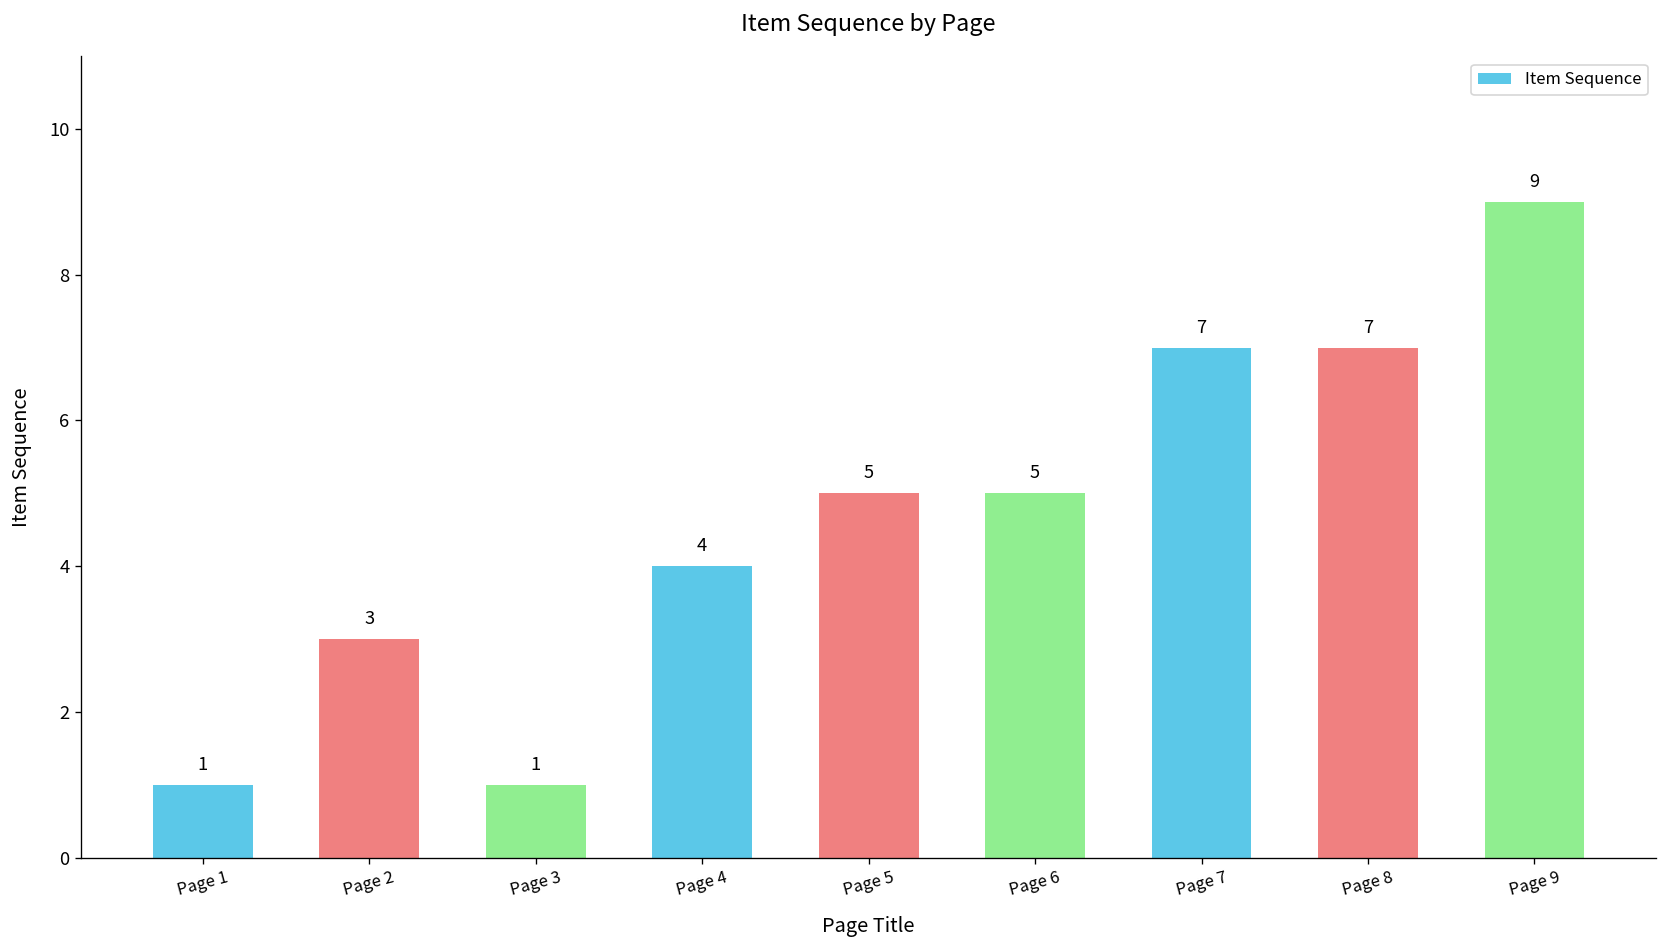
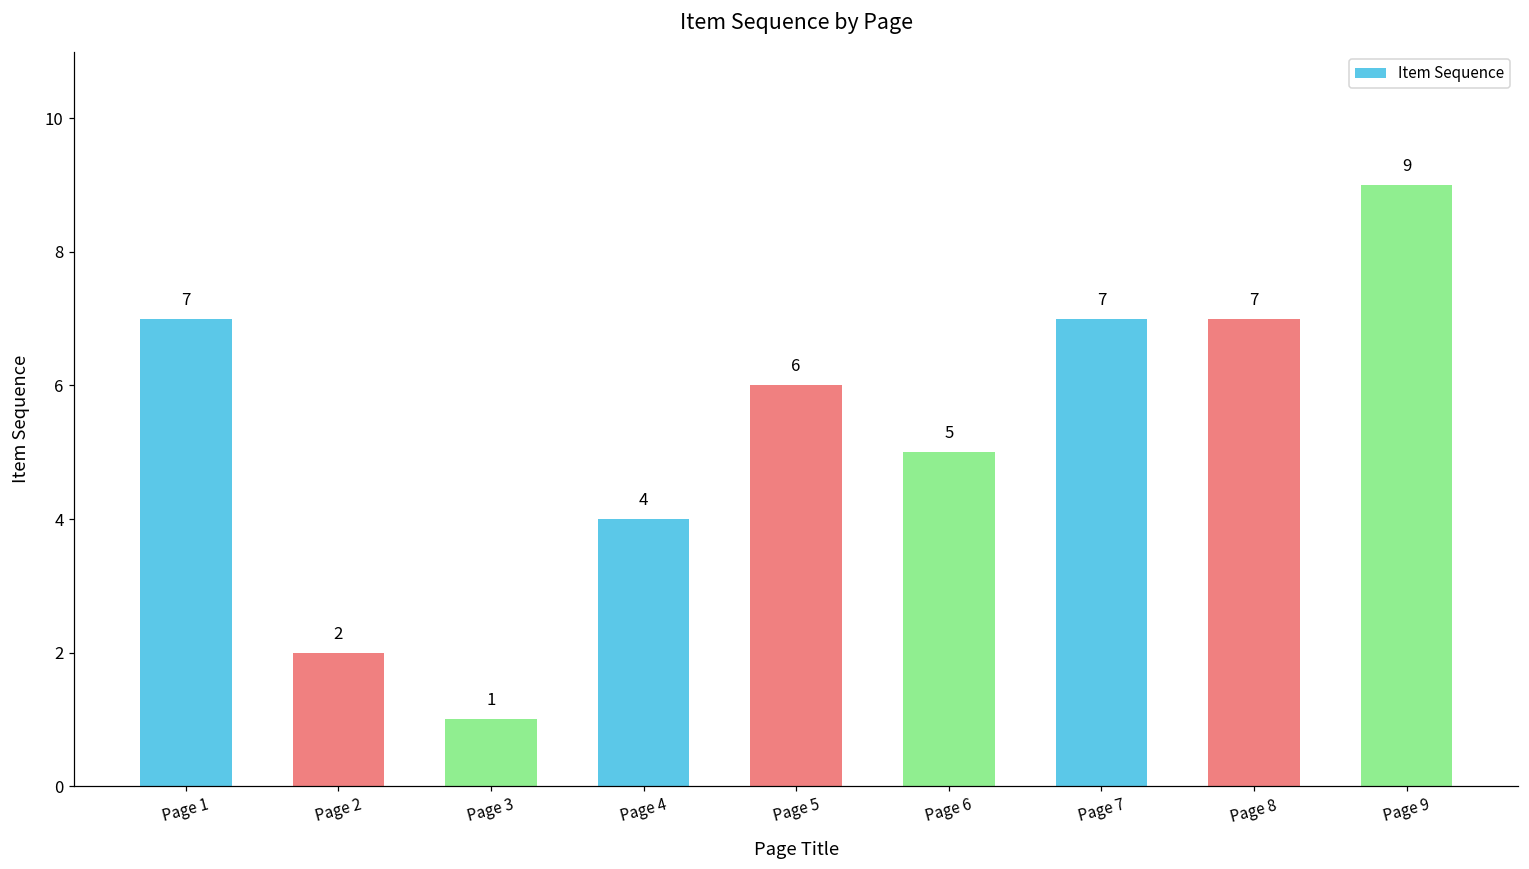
  {
-   "Page 1": 1,
-   "Page 2": 3,
+   "Page 1": 7,
+   "Page 2": 2,
    "Page 3": 1,
    "Page 4": 4,
-   "Page 5": 5,
+   "Page 5": 6,
    "Page 6": 5,
    "Page 7": 7,
    "Page 8": 7,
    "Page 9": 9
  }
